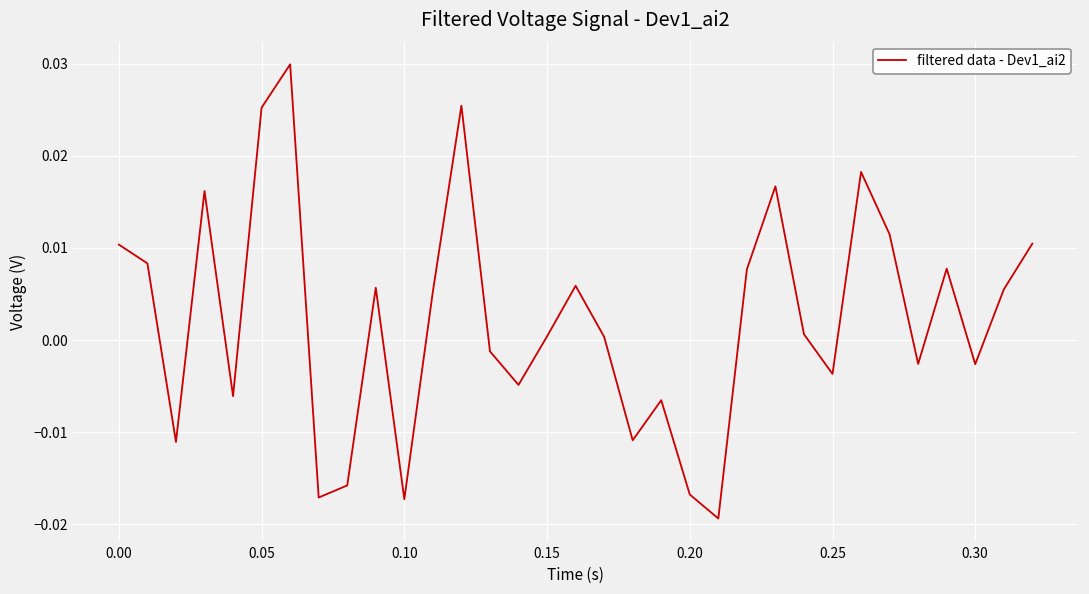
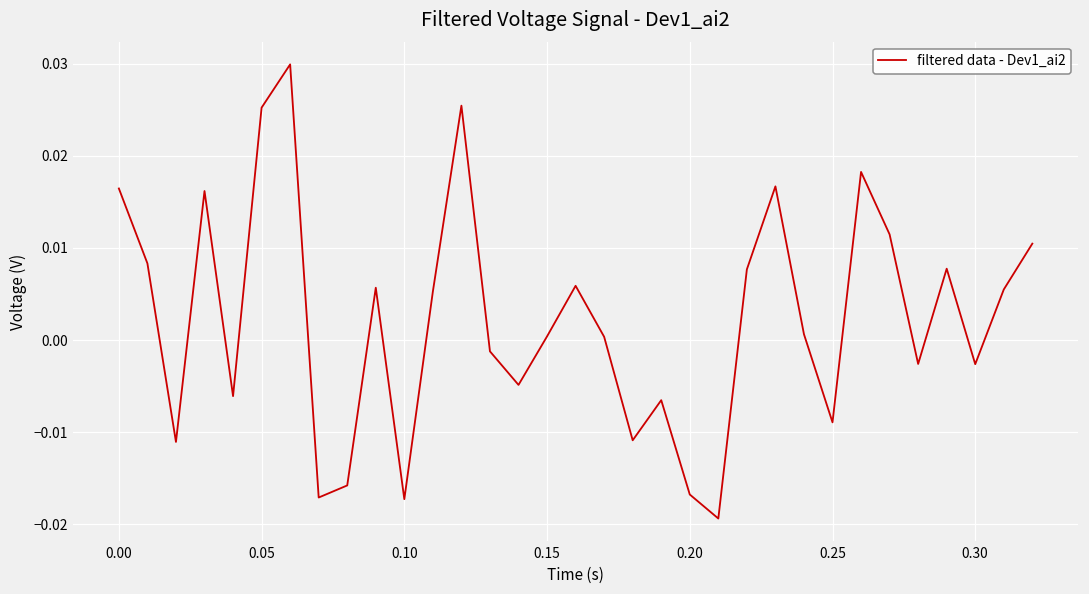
  {
-   "0.00": 0.010,
+   "0.00": 0.016,
    "0.05": 0.025,
    "0.10": -0.017,
    "0.15": 0.000,
    "0.20": -0.017,
-   "0.25": -0.004,
+   "0.25": -0.009,
    "0.30": -0.003
  }
